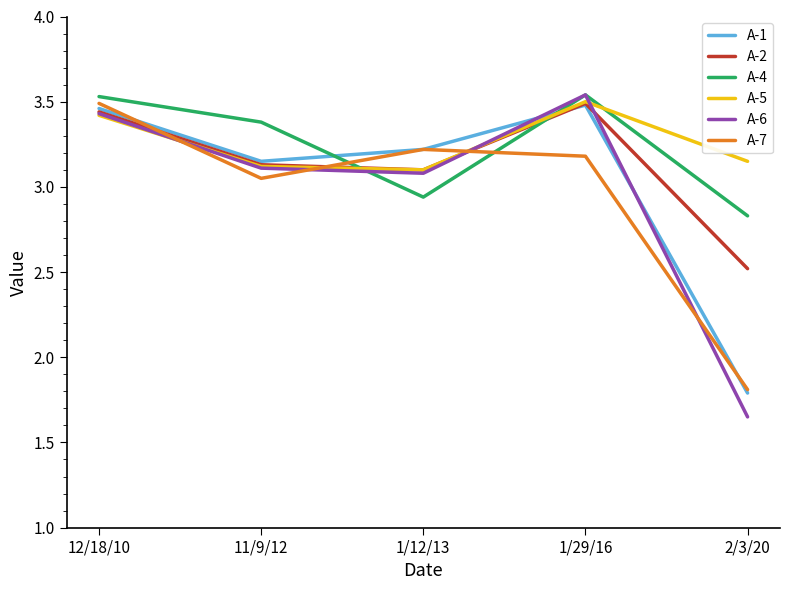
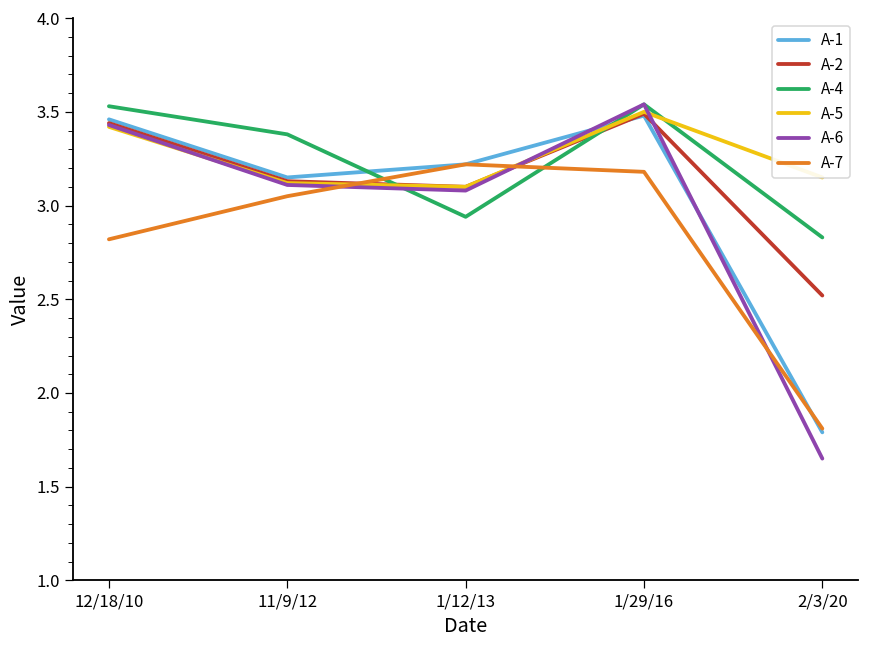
  {
    "A-1": {
      "12/18/10": 3.46,
      "11/9/12": 3.15,
      "2/3/20": 1.79
    },
    "A-2": {
      "2/3/20": 2.52
    },
    "A-4": {
      "12/18/10": 3.53,
      "11/9/12": 3.38,
      "1/12/13": 2.94,
      "2/3/20": 2.83
    },
    "A-5": {
      "2/3/20": 3.15
    },
    "A-6": {
      "1/12/13": 3.08,
      "2/3/20": 1.65
    },
    "A-7": {
-     "12/18/10": 3.49,
+     "12/18/10": 2.82,
      "11/9/12": 3.05,
      "1/29/16": 3.18,
      "2/3/20": 1.81
    }
  }
